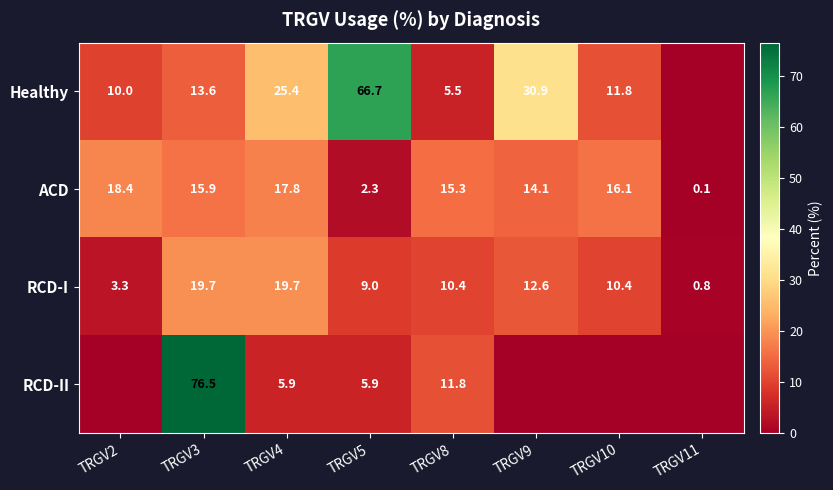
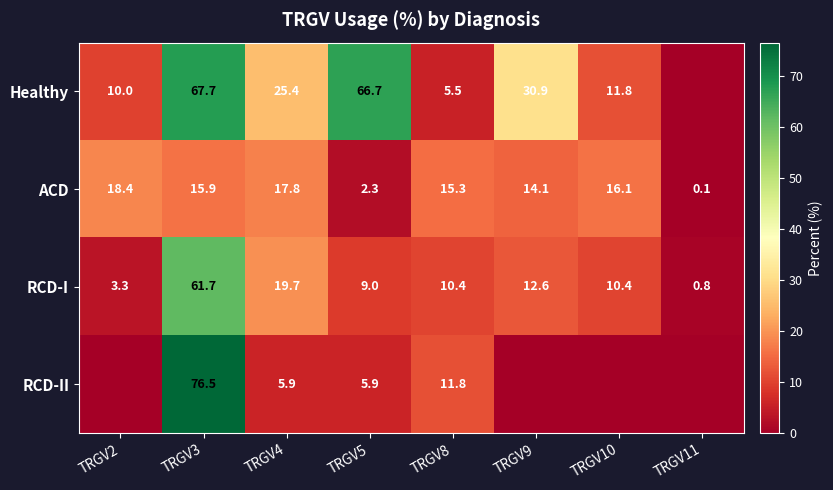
  {
    "Healthy": {
      "TRGV2": 10.0,
-     "TRGV3": 13.6,
+     "TRGV3": 67.7,
      "TRGV4": 25.4,
      "TRGV5": 66.7,
      "TRGV8": 5.5,
      "TRGV9": 30.9,
      "TRGV10": 11.8
    },
    "ACD": {
      "TRGV2": 18.4,
      "TRGV3": 15.9,
      "TRGV4": 17.8,
      "TRGV5": 2.3,
      "TRGV8": 15.3,
      "TRGV9": 14.1,
      "TRGV10": 16.1,
      "TRGV11": 0.1
    },
    "RCD-I": {
      "TRGV2": 3.3,
-     "TRGV3": 19.7,
+     "TRGV3": 61.7,
      "TRGV4": 19.7,
      "TRGV5": 9.0,
      "TRGV8": 10.4,
      "TRGV9": 12.6,
      "TRGV10": 10.4,
      "TRGV11": 0.8
    },
    "RCD-II": {
      "TRGV3": 76.5,
      "TRGV4": 5.9,
      "TRGV5": 5.9,
      "TRGV8": 11.8
    }
  }
